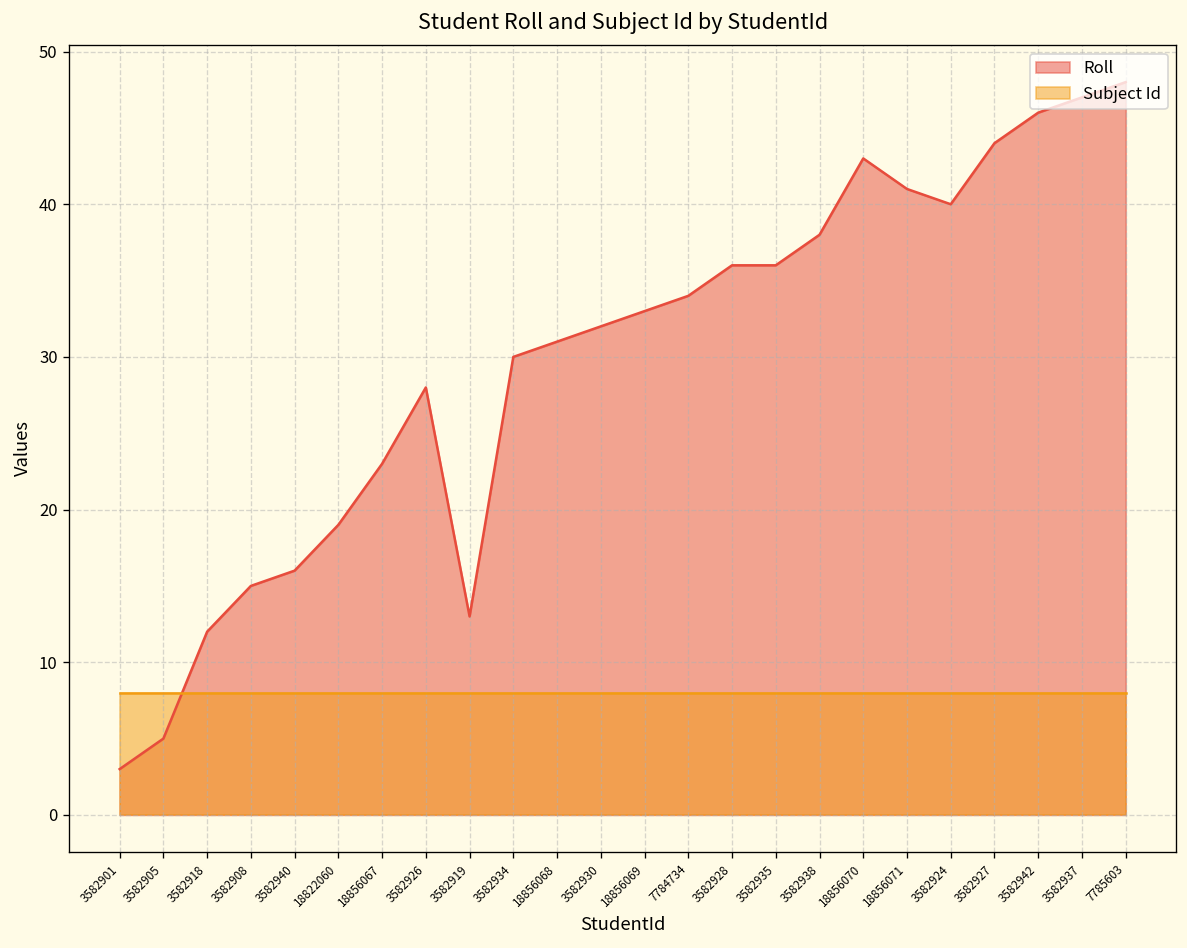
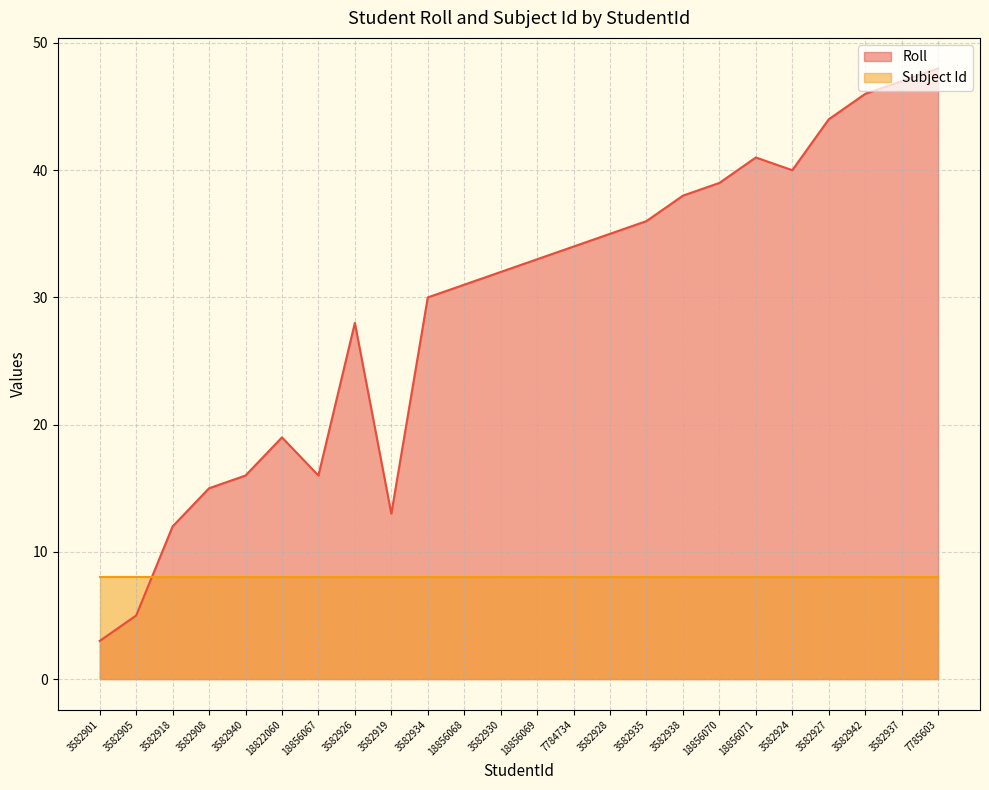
  {
    "Roll": {
      "3582901": 3,
      "3582905": 5,
      "3582918": 12,
      "3582908": 15,
      "3582940": 16,
      "18822060": 19,
-     "18856067": 23,
+     "18856067": 16,
      "3582926": 28,
      "3582919": 13,
      "3582934": 30,
      "18856068": 31,
      "3582930": 32,
      "18856069": 33,
      "7784734": 34,
-     "3582928": 36,
+     "3582928": 35,
      "3582935": 36,
      "3582938": 38,
-     "18856070": 43,
+     "18856070": 39,
      "18856071": 41,
      "3582924": 40,
      "3582927": 44,
      "3582942": 46
    },
    "Subject Id": {
      "3582901": 8,
      "3582905": 8,
      "3582918": 8,
      "3582908": 8,
      "3582940": 8,
      "18822060": 8,
      "18856067": 8,
      "3582926": 8,
      "3582919": 8,
      "3582934": 8,
      "18856068": 8,
      "3582930": 8,
      "18856069": 8,
      "7784734": 8,
      "3582928": 8,
      "3582935": 8,
      "3582938": 8,
      "18856070": 8,
      "18856071": 8,
      "3582924": 8,
      "3582927": 8,
      "3582942": 8,
      "3582937": 8,
      "7785603": 8
    }
  }
